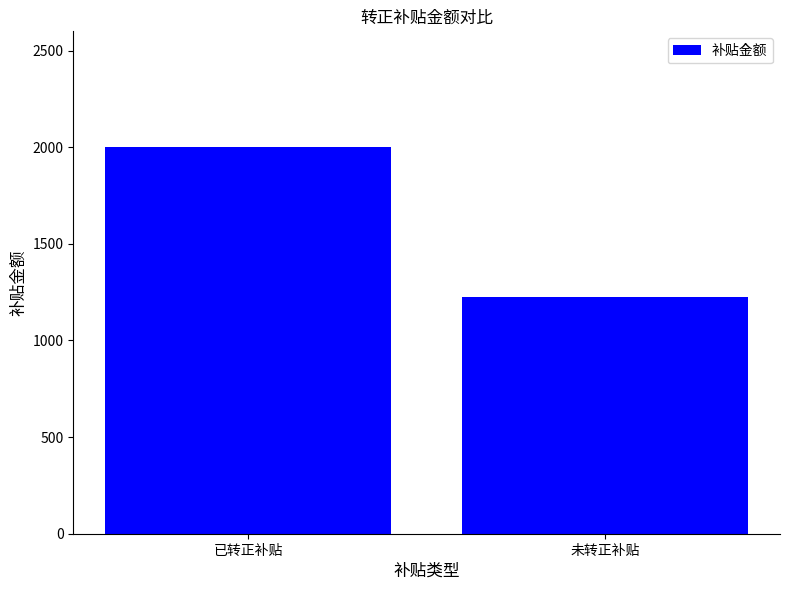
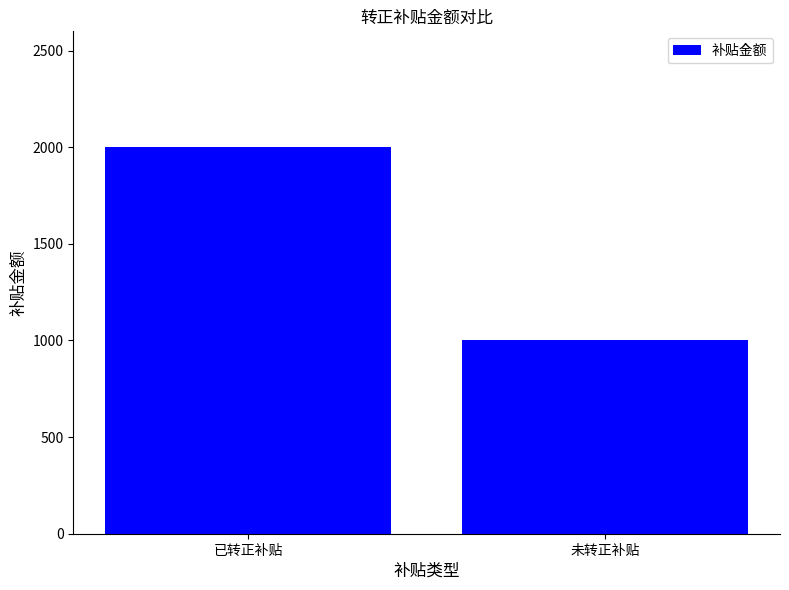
  {
    "已转正补贴": 2000,
-   "未转正补贴": 1220
+   "未转正补贴": 1000
  }
